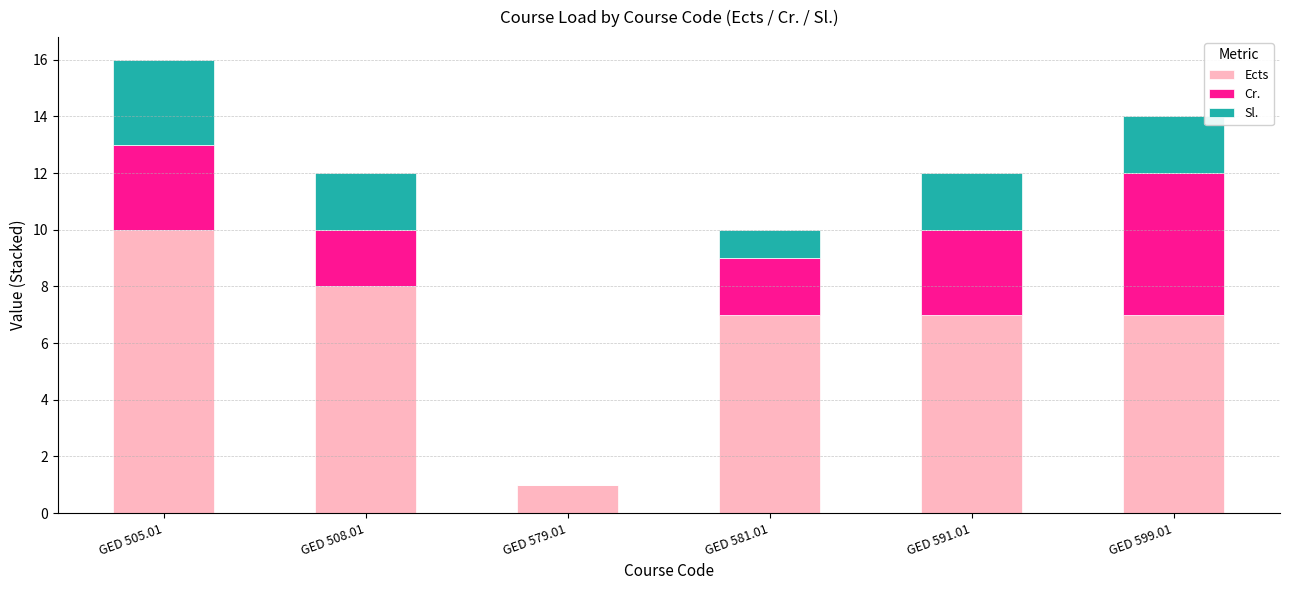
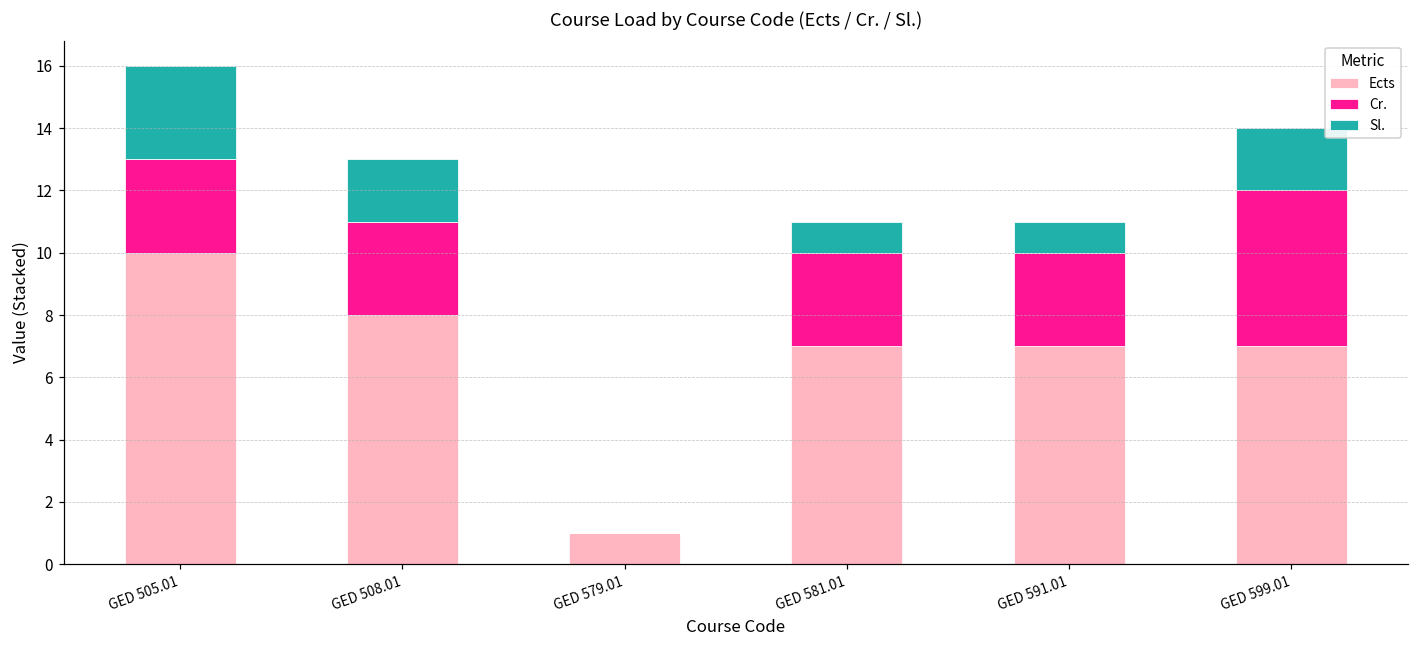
  {
    "Ects": {
      "GED 505.01": 10,
      "GED 508.01": 8,
      "GED 579.01": 1,
      "GED 581.01": 7,
      "GED 591.01": 7,
      "GED 599.01": 7
    },
    "Cr.": {
      "GED 505.01": 3,
-     "GED 508.01": 2,
+     "GED 508.01": 3,
      "GED 579.01": 0,
-     "GED 581.01": 2,
+     "GED 581.01": 3,
      "GED 591.01": 3,
      "GED 599.01": 5
    },
    "Sl.": {
      "GED 505.01": 3,
      "GED 508.01": 2,
      "GED 579.01": 0,
      "GED 581.01": 1,
-     "GED 591.01": 2,
+     "GED 591.01": 1,
      "GED 599.01": 2
    }
  }
